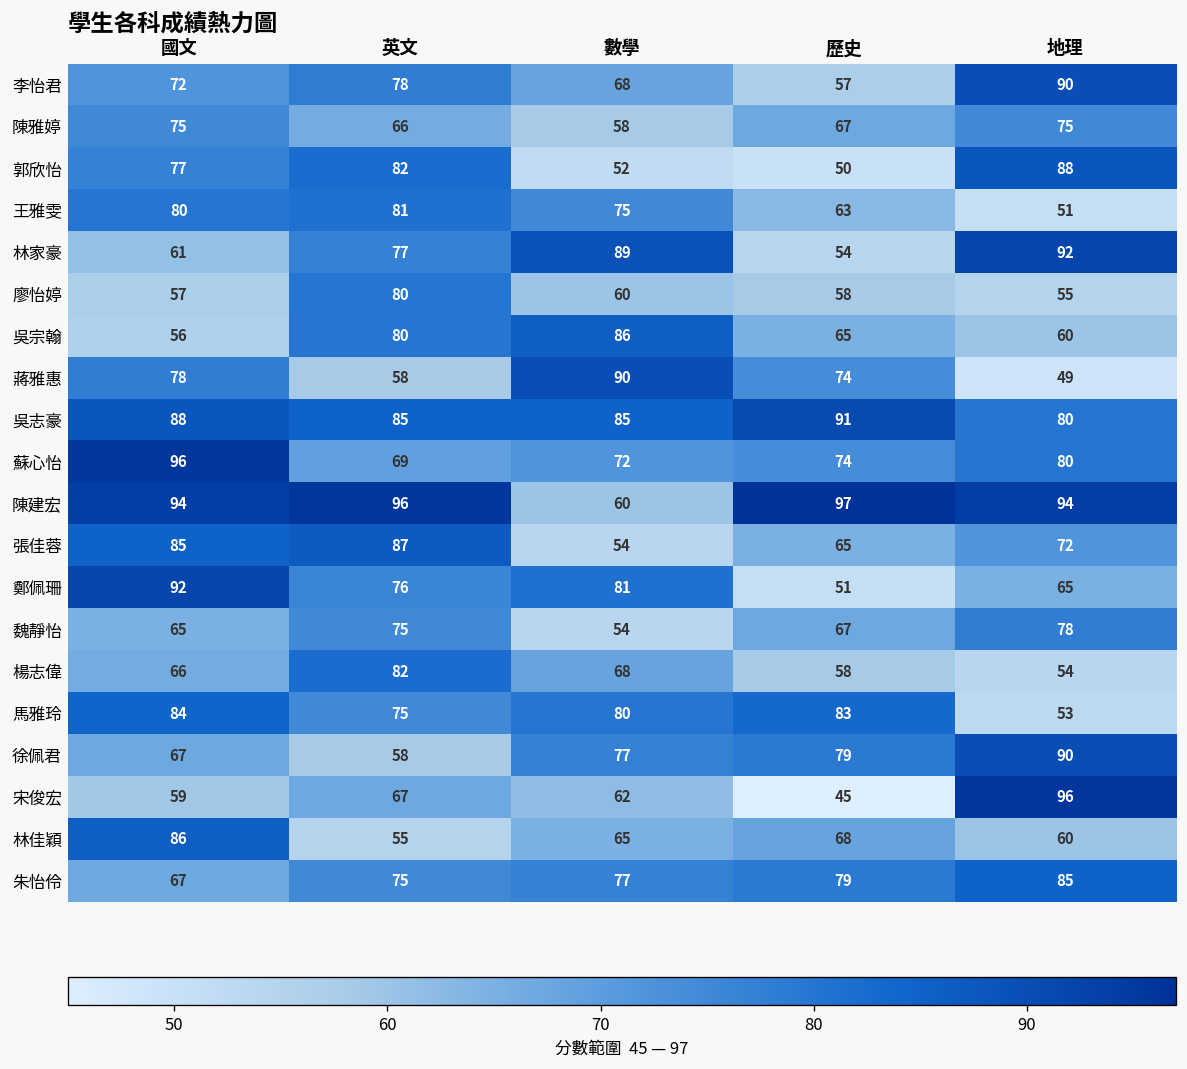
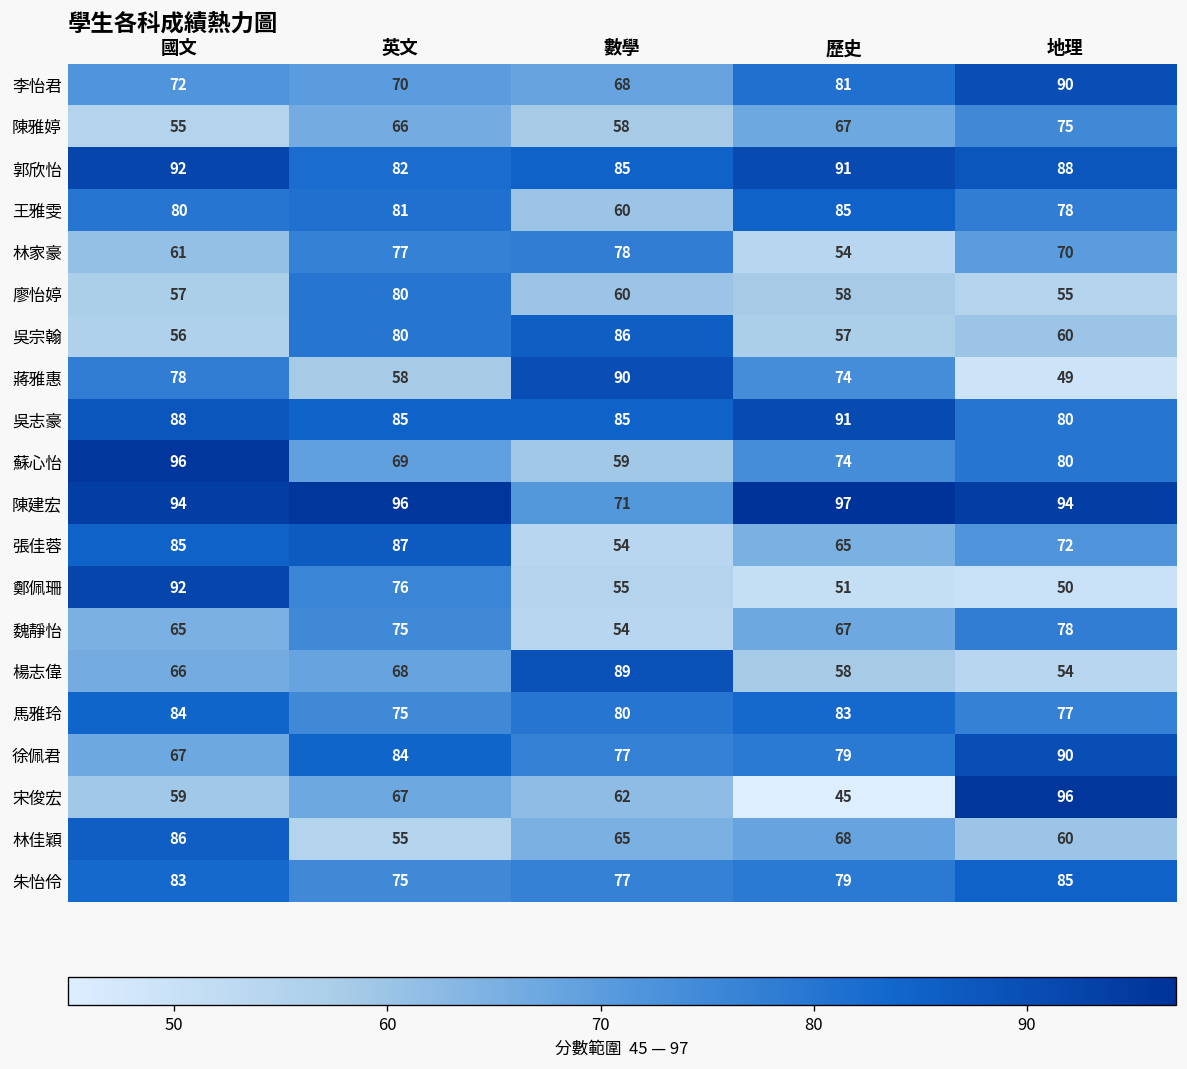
  {
    "李怡君": {
      "國文": 72,
-     "英文": 78,
+     "英文": 70,
      "數學": 68,
-     "歷史": 57,
+     "歷史": 81,
      "地理": 90
    },
    "陳雅婷": {
-     "國文": 75,
+     "國文": 55,
      "英文": 66,
      "數學": 58,
      "歷史": 67,
      "地理": 75
    },
    "郭欣怡": {
-     "國文": 77,
+     "國文": 92,
      "英文": 82,
-     "數學": 52,
-     "歷史": 50,
+     "數學": 85,
+     "歷史": 91,
      "地理": 88
    },
    "王雅雯": {
      "國文": 80,
      "英文": 81,
-     "數學": 75,
-     "歷史": 63,
-     "地理": 51
+     "數學": 60,
+     "歷史": 85,
+     "地理": 78
    },
    "林家豪": {
      "國文": 61,
      "英文": 77,
-     "數學": 89,
+     "數學": 78,
      "歷史": 54,
-     "地理": 92
+     "地理": 70
    },
    "廖怡婷": {
      "國文": 57,
      "英文": 80,
      "數學": 60,
      "歷史": 58,
      "地理": 55
    },
    "吳宗翰": {
      "國文": 56,
      "英文": 80,
      "數學": 86,
-     "歷史": 65,
+     "歷史": 57,
      "地理": 60
    },
    "蔣雅惠": {
      "國文": 78,
      "英文": 58,
      "數學": 90,
      "歷史": 74,
      "地理": 49
    },
    "吳志豪": {
      "國文": 88,
      "英文": 85,
      "數學": 85,
      "歷史": 91,
      "地理": 80
    },
    "蘇心怡": {
      "國文": 96,
      "英文": 69,
-     "數學": 72,
+     "數學": 59,
      "歷史": 74,
      "地理": 80
    },
    "陳建宏": {
      "國文": 94,
      "英文": 96,
-     "數學": 60,
+     "數學": 71,
      "歷史": 97,
      "地理": 94
    },
    "張佳蓉": {
      "國文": 85,
      "英文": 87,
      "數學": 54,
      "歷史": 65,
      "地理": 72
    },
    "鄭佩珊": {
      "國文": 92,
      "英文": 76,
-     "數學": 81,
+     "數學": 55,
      "歷史": 51,
-     "地理": 65
+     "地理": 50
    },
    "魏靜怡": {
      "國文": 65,
      "英文": 75,
      "數學": 54,
      "歷史": 67,
      "地理": 78
    },
    "楊志偉": {
      "國文": 66,
-     "英文": 82,
-     "數學": 68,
+     "英文": 68,
+     "數學": 89,
      "歷史": 58,
      "地理": 54
    },
    "馬雅玲": {
      "國文": 84,
      "英文": 75,
      "數學": 80,
      "歷史": 83,
-     "地理": 53
+     "地理": 77
    },
    "徐佩君": {
      "國文": 67,
-     "英文": 58,
+     "英文": 84,
      "數學": 77,
      "歷史": 79,
      "地理": 90
    },
    "宋俊宏": {
      "國文": 59,
      "英文": 67,
      "數學": 62,
      "歷史": 45,
      "地理": 96
    },
    "林佳穎": {
      "國文": 86,
      "英文": 55,
      "數學": 65,
      "歷史": 68,
      "地理": 60
    },
    "朱怡伶": {
-     "國文": 67,
+     "國文": 83,
      "英文": 75,
      "數學": 77,
      "歷史": 79,
      "地理": 85
    }
  }
